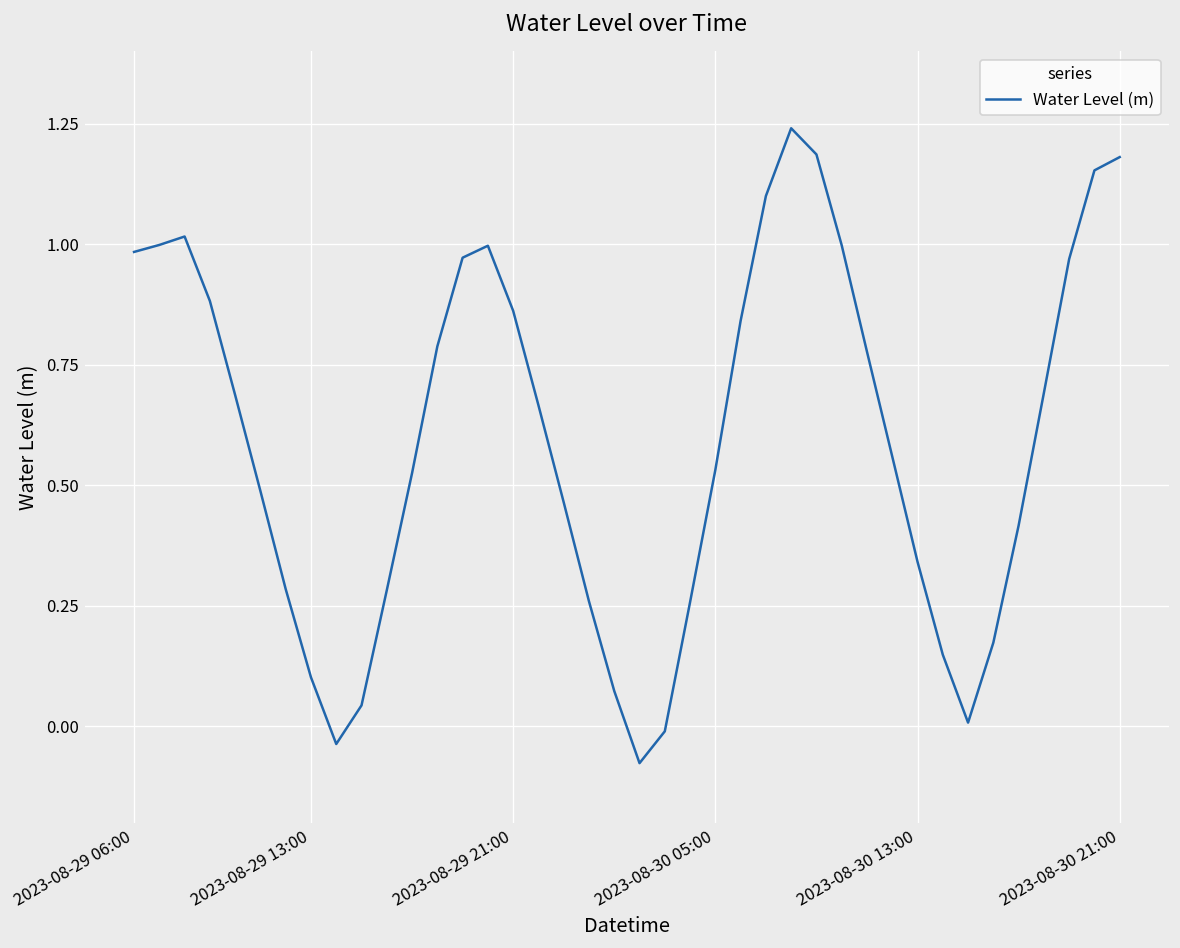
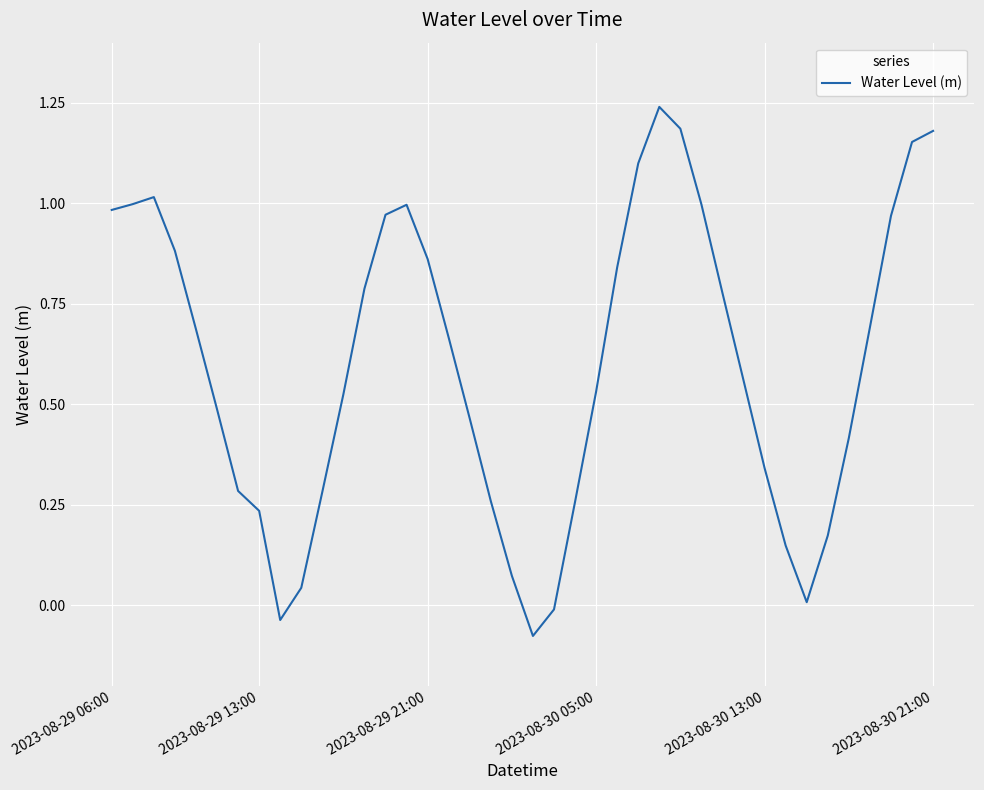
  {
    "2023-08-29 06:00": 0.98,
-   "2023-08-29 13:00": 0.10,
+   "2023-08-29 13:00": 0.24,
    "2023-08-29 21:00": 0.86,
    "2023-08-30 05:00": 0.53,
    "2023-08-30 13:00": 0.34,
    "2023-08-30 21:00": 1.18
  }
